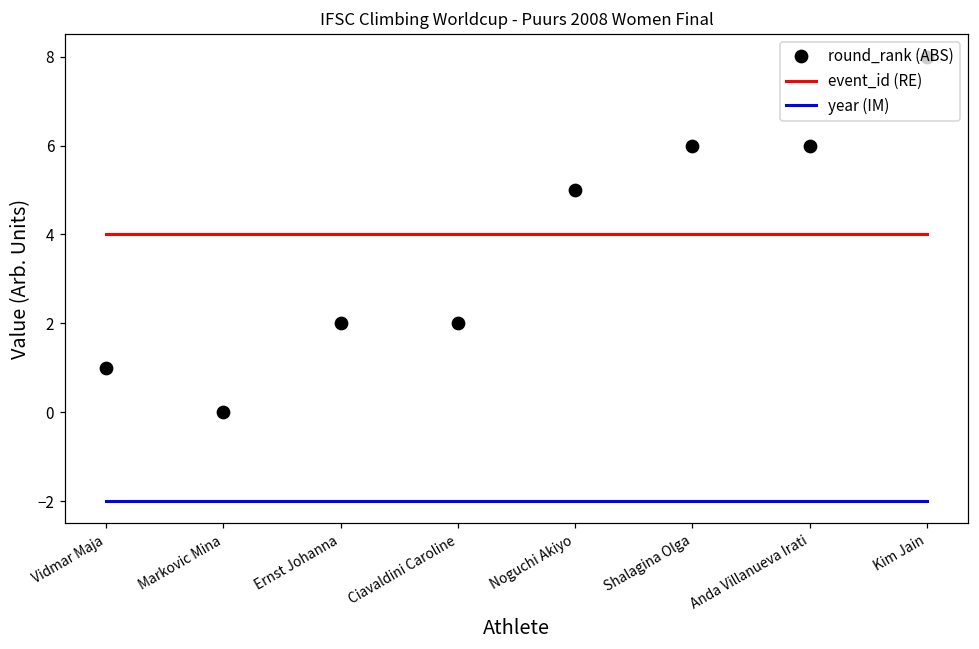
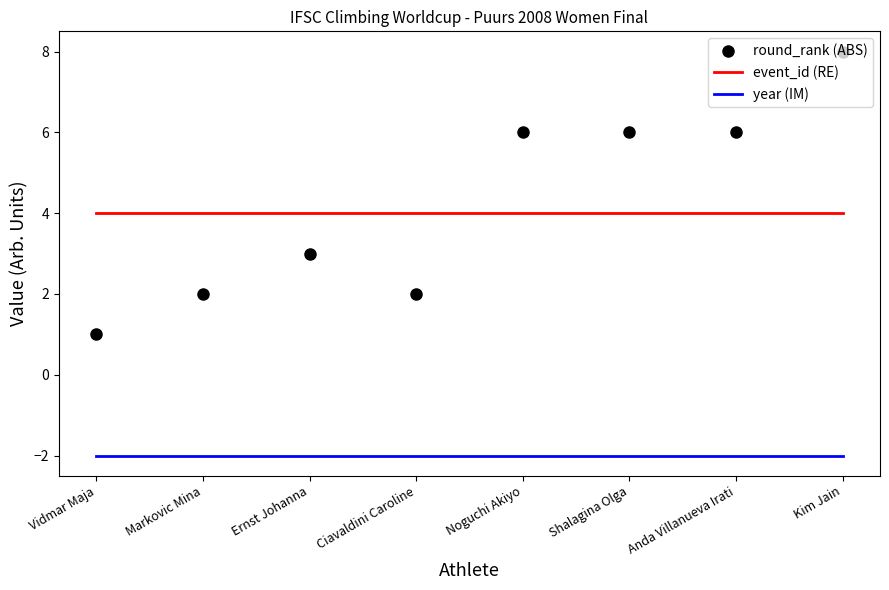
  {
    "round_rank (ABS)": {
      "Vidmar Maja": 1,
-     "Markovic Mina": 0,
-     "Ernst Johanna": 2,
+     "Markovic Mina": 2,
+     "Ernst Johanna": 3,
      "Ciavaldini Caroline": 2,
-     "Noguchi Akiyo": 5,
+     "Noguchi Akiyo": 6,
      "Shalagina Olga": 6,
      "Anda Villanueva Irati": 6
    },
    "event_id (RE)": {
      "Vidmar Maja": 4,
      "Markovic Mina": 4,
      "Ernst Johanna": 4,
      "Ciavaldini Caroline": 4,
      "Noguchi Akiyo": 4,
      "Shalagina Olga": 4,
      "Anda Villanueva Irati": 4,
      "Kim Jain": 4
    },
    "year (IM)": {
      "Vidmar Maja": -2,
      "Markovic Mina": -2,
      "Ernst Johanna": -2,
      "Ciavaldini Caroline": -2,
      "Noguchi Akiyo": -2,
      "Shalagina Olga": -2,
      "Anda Villanueva Irati": -2,
      "Kim Jain": -2
    }
  }
